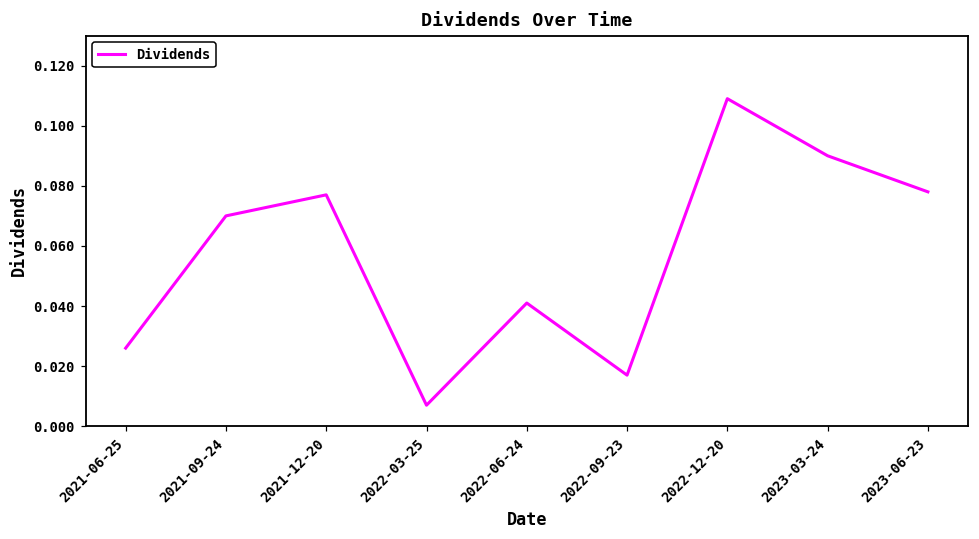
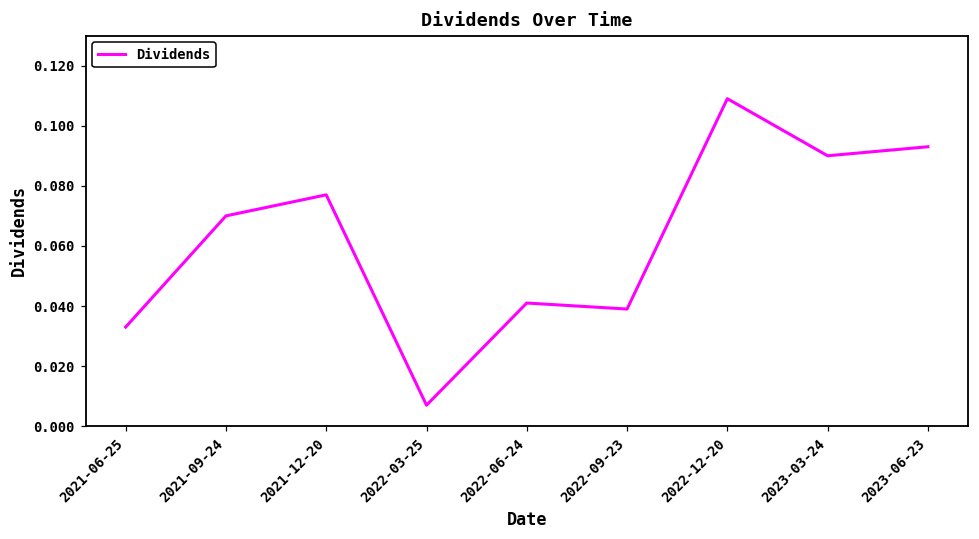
  {
-   "2021-06-25": 0.026,
+   "2021-06-25": 0.033,
    "2021-09-24": 0.070,
    "2021-12-20": 0.077,
    "2022-03-25": 0.007,
    "2022-06-24": 0.041,
-   "2022-09-23": 0.017,
+   "2022-09-23": 0.039,
    "2022-12-20": 0.109,
    "2023-03-24": 0.090,
-   "2023-06-23": 0.078
+   "2023-06-23": 0.093
  }
